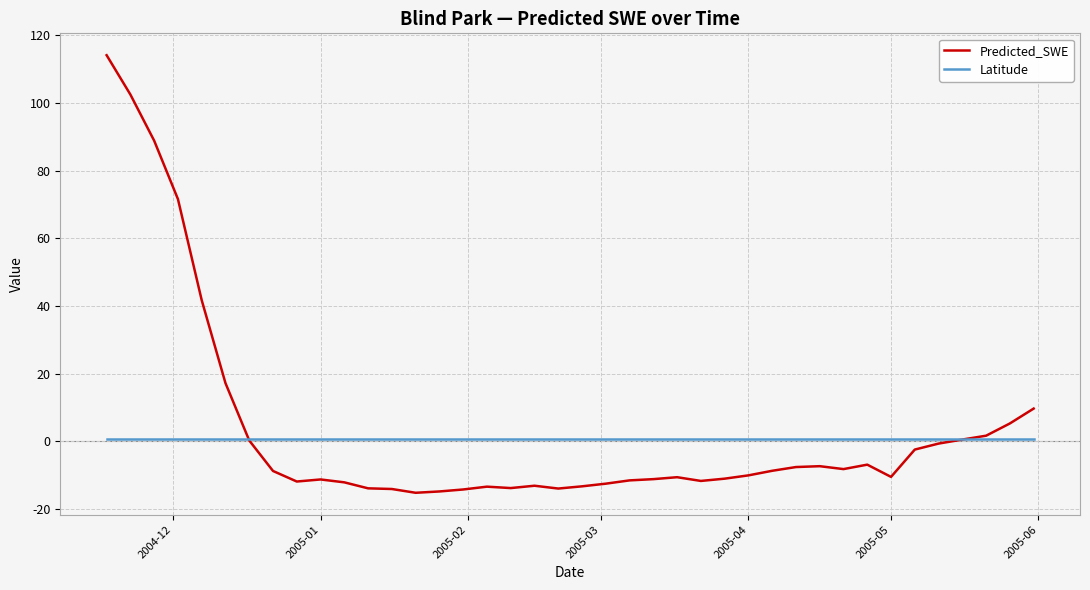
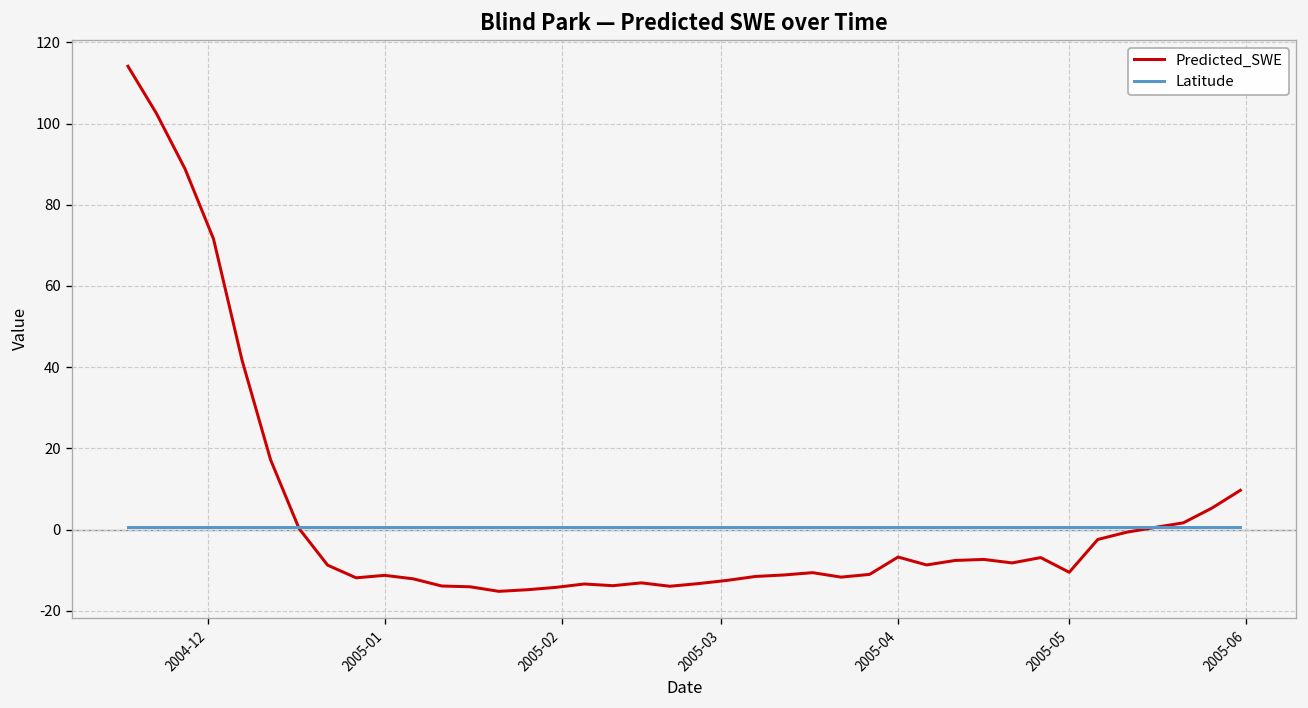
  {
    "Predicted_SWE": {
      "2005-01": -11,
-     "2005-04": -10,
+     "2005-04": -7,
      "2005-05": -11
    },
    "Latitude": {
      "2005-01": 1,
      "2005-04": 1,
      "2005-05": 1
    }
  }
